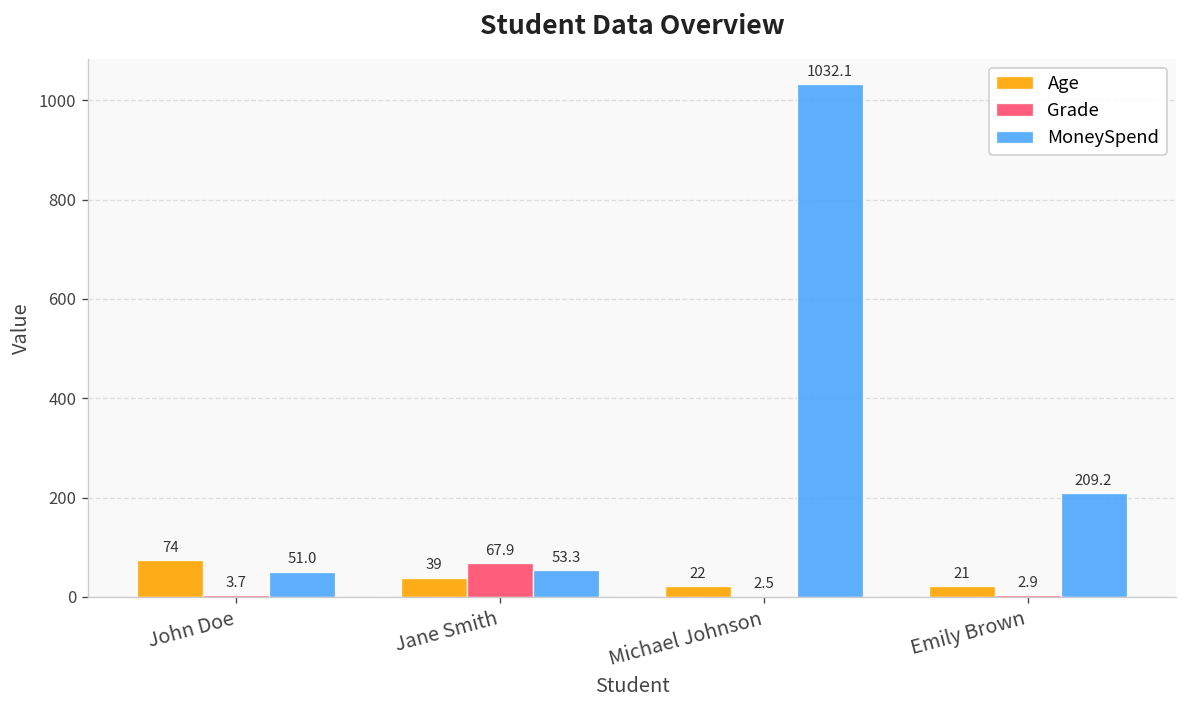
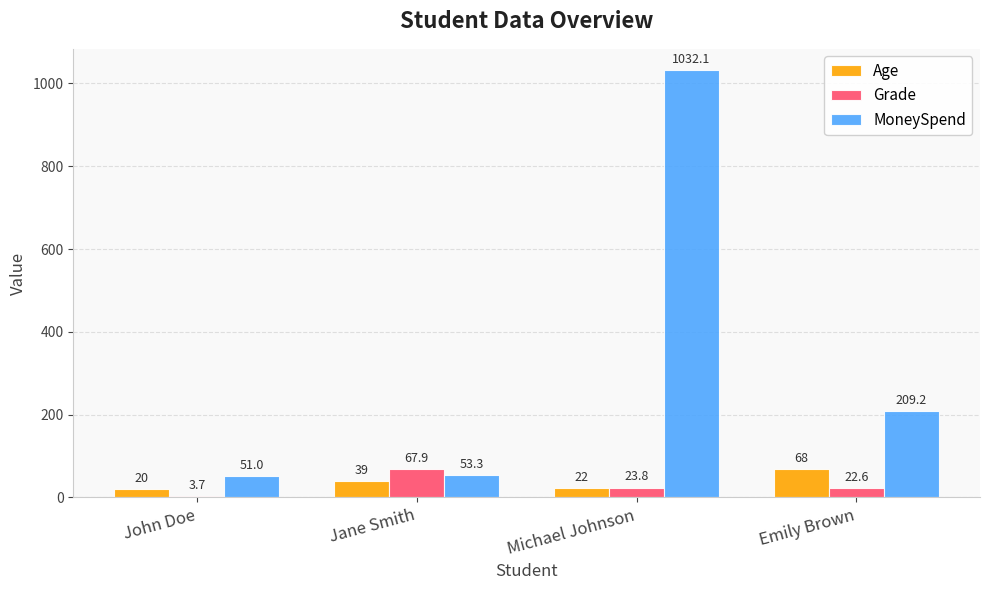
  {
    "Age": {
-     "John Doe": 74,
+     "John Doe": 20,
      "Jane Smith": 39,
      "Michael Johnson": 22,
-     "Emily Brown": 21
+     "Emily Brown": 68
    },
    "Grade": {
      "John Doe": 3.7,
      "Jane Smith": 67.9,
-     "Michael Johnson": 2.5,
-     "Emily Brown": 2.9
+     "Michael Johnson": 23.8,
+     "Emily Brown": 22.6
    },
    "MoneySpend": {
      "John Doe": 51.0,
      "Jane Smith": 53.3,
      "Michael Johnson": 1032.1,
      "Emily Brown": 209.2
    }
  }
